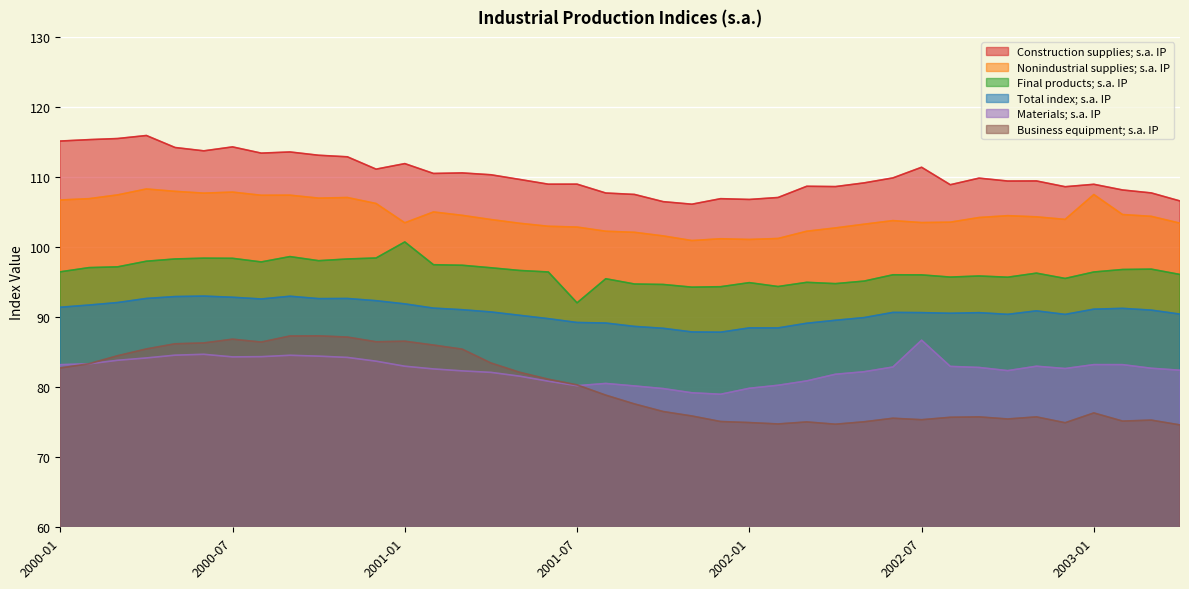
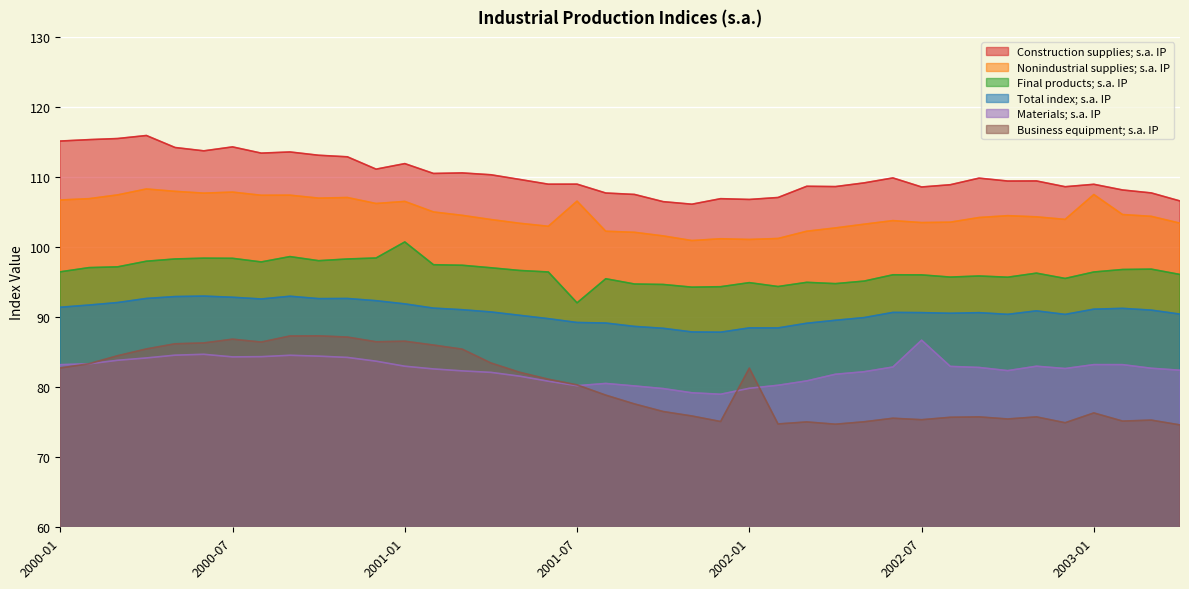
  {
    "Construction supplies; s.a. IP": {
      "2000-01": 115,
      "2000-07": 114,
      "2001-01": 112,
      "2001-07": 109,
      "2002-01": 107,
-     "2002-07": 111,
+     "2002-07": 109,
      "2003-01": 109
    },
    "Nonindustrial supplies; s.a. IP": {
      "2000-01": 107,
      "2000-07": 108,
-     "2001-01": 103,
-     "2001-07": 103,
+     "2001-01": 107,
+     "2001-07": 107,
      "2002-01": 101,
      "2002-07": 103,
      "2003-01": 107
    },
    "Final products; s.a. IP": {
      "2000-01": 96,
      "2000-07": 98,
      "2001-01": 101,
      "2001-07": 92,
      "2002-01": 95,
      "2002-07": 96,
      "2003-01": 96
    },
    "Total index; s.a. IP": {
      "2000-01": 91,
      "2000-07": 93,
      "2001-01": 92,
      "2001-07": 89,
      "2002-01": 88,
      "2002-07": 91,
      "2003-01": 91
    },
    "Materials; s.a. IP": {
      "2000-01": 83,
      "2000-07": 84,
      "2001-01": 83,
      "2002-01": 80,
      "2002-07": 87,
      "2003-01": 83
    },
    "Business equipment; s.a. IP": {
      "2000-01": 83,
      "2000-07": 87,
      "2001-01": 87,
-     "2002-01": 75,
+     "2002-01": 83,
      "2002-07": 75,
      "2003-01": 76
    }
  }
